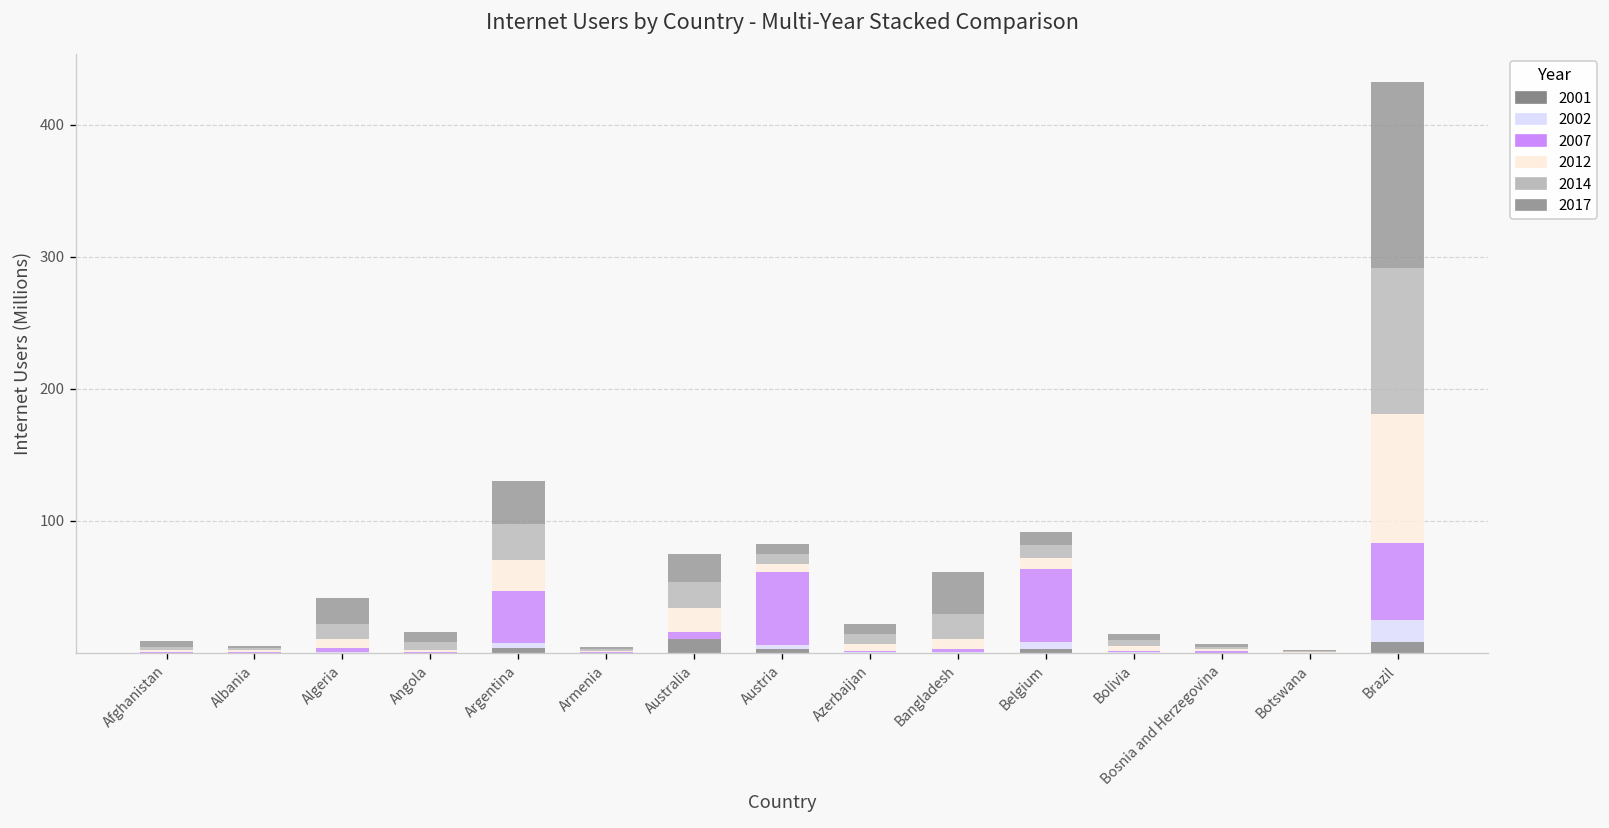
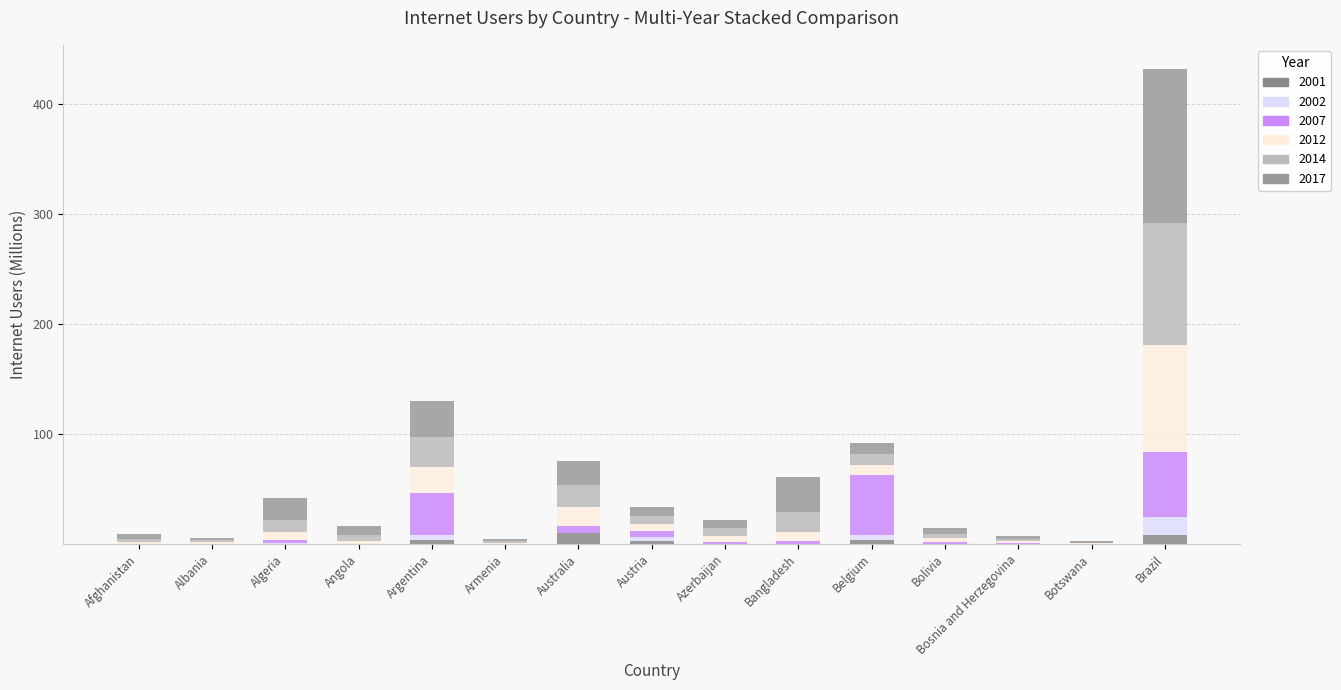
  {
    "2007": {
      "Algeria": 3,
      "Argentina": 39,
      "Australia": 6,
-     "Austria": 55,
+     "Austria": 6,
      "Bangladesh": 3,
      "Belgium": 55,
      "Brazil": 59
    }
  }
